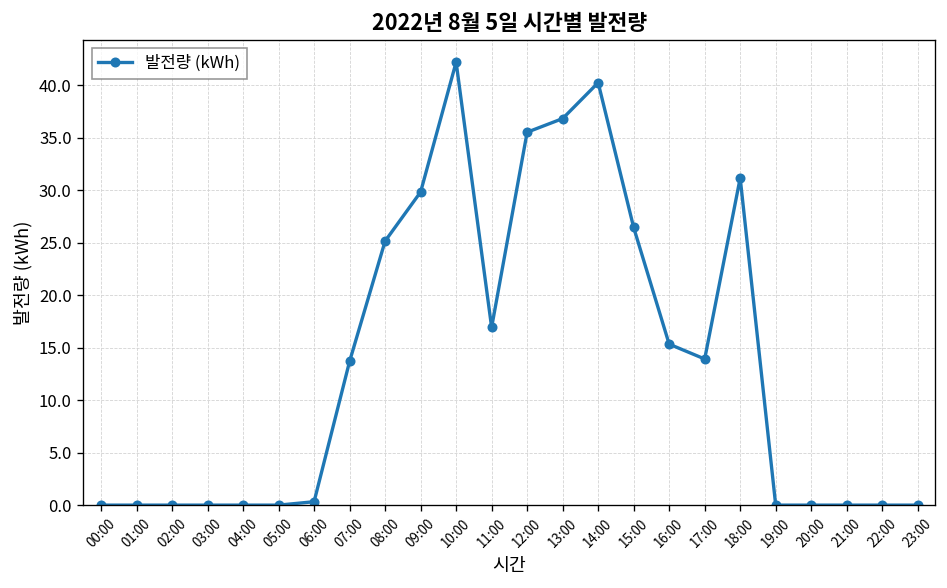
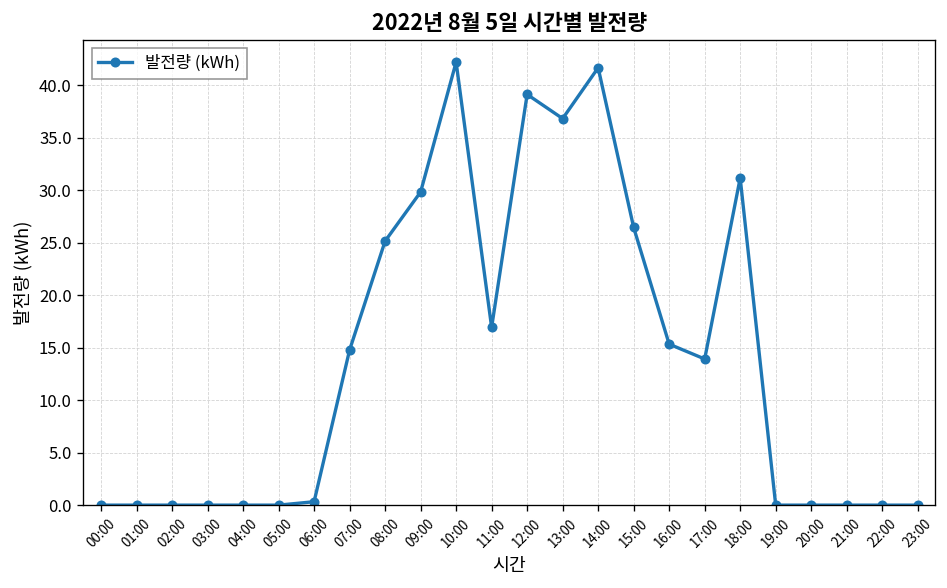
  {
    "00:00": 0,
    "01:00": 0,
    "02:00": 0,
    "03:00": 0,
    "04:00": 0,
    "05:00": 0,
    "06:00": 0,
-   "07:00": 14,
+   "07:00": 15,
    "08:00": 25,
    "09:00": 30,
    "10:00": 42,
    "11:00": 17,
-   "12:00": 36,
+   "12:00": 39,
    "13:00": 37,
-   "14:00": 40,
+   "14:00": 42,
    "15:00": 26,
    "16:00": 15,
    "17:00": 14,
    "18:00": 31,
    "19:00": 0,
    "20:00": 0,
    "21:00": 0,
    "22:00": 0,
    "23:00": 0
  }
